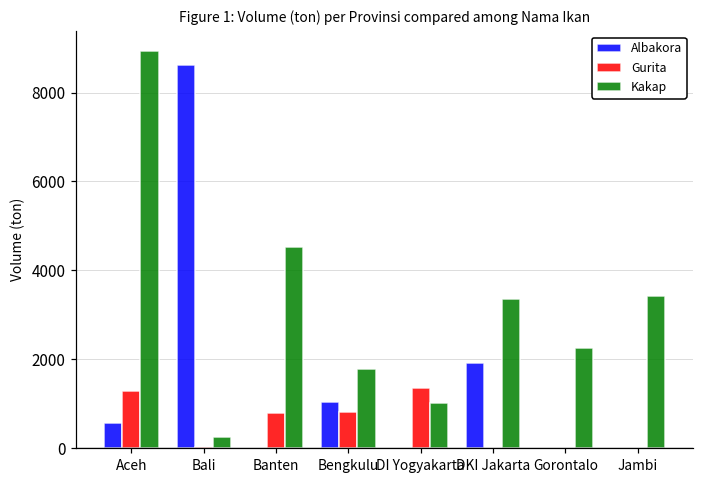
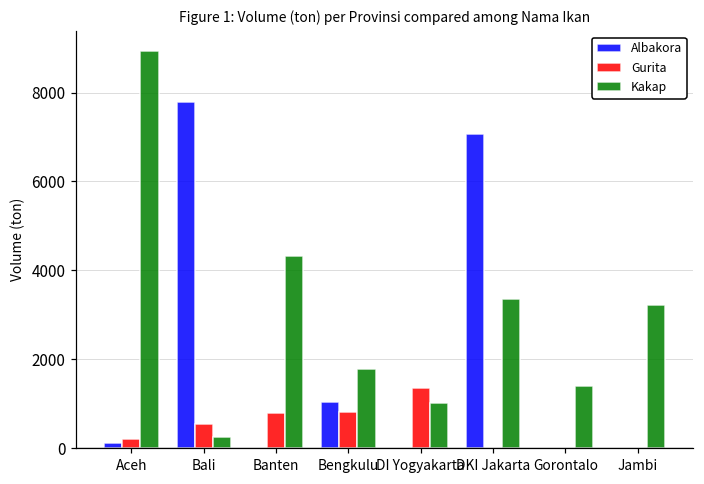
  {
    "Albakora": {
-     "Aceh": 600,
-     "Bali": 8600,
+     "Aceh": 100,
+     "Bali": 7800,
      "Banten": 0,
      "Bengkulu": 1000,
      "DI Yogyakarta": 0,
-     "DKI Jakarta": 1900,
+     "DKI Jakarta": 7100,
      "Gorontalo": 0,
      "Jambi": 0
    },
    "Gurita": {
-     "Aceh": 1300,
-     "Bali": 0,
+     "Aceh": 200,
+     "Bali": 500,
      "Banten": 800,
      "Bengkulu": 800,
      "DI Yogyakarta": 1400,
      "DKI Jakarta": 0,
      "Gorontalo": 0,
      "Jambi": 0
    },
    "Kakap": {
      "Aceh": 8900,
      "Bali": 200,
-     "Banten": 4500,
+     "Banten": 4300,
      "Bengkulu": 1800,
      "DI Yogyakarta": 1000,
      "DKI Jakarta": 3400,
-     "Gorontalo": 2200,
-     "Jambi": 3400
+     "Gorontalo": 1400,
+     "Jambi": 3200
    }
  }
